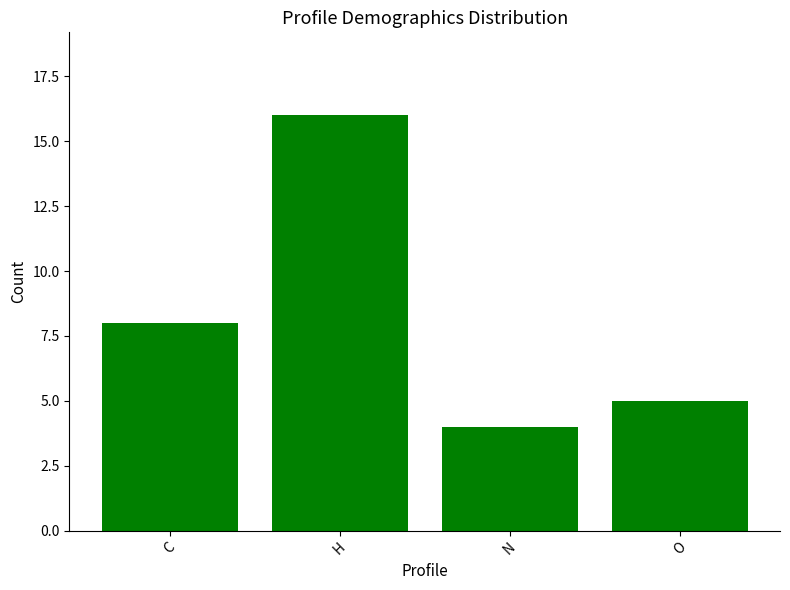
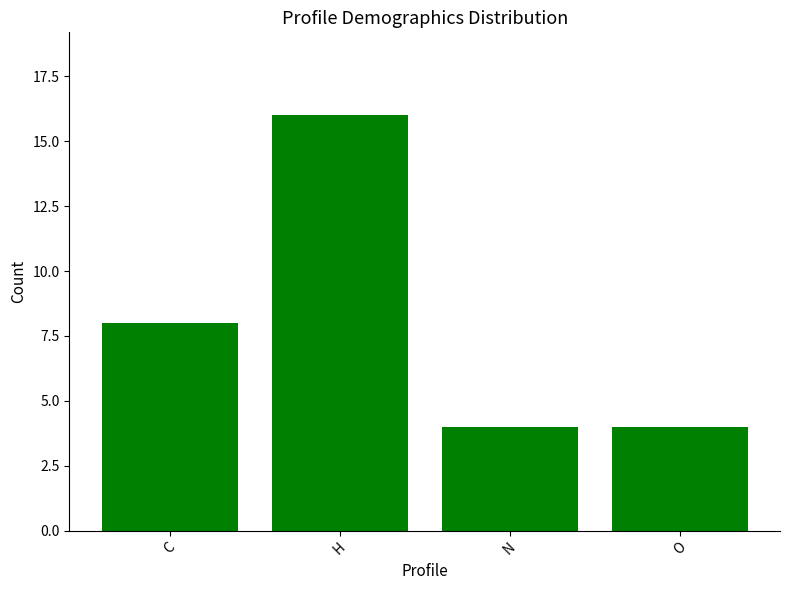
  {
    "C": 8,
    "H": 16,
    "N": 4,
-   "O": 5
+   "O": 4
  }
